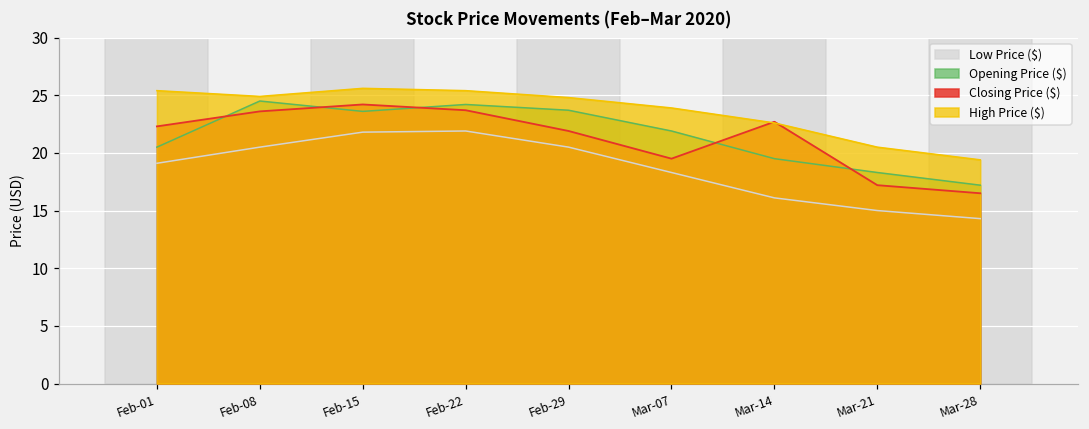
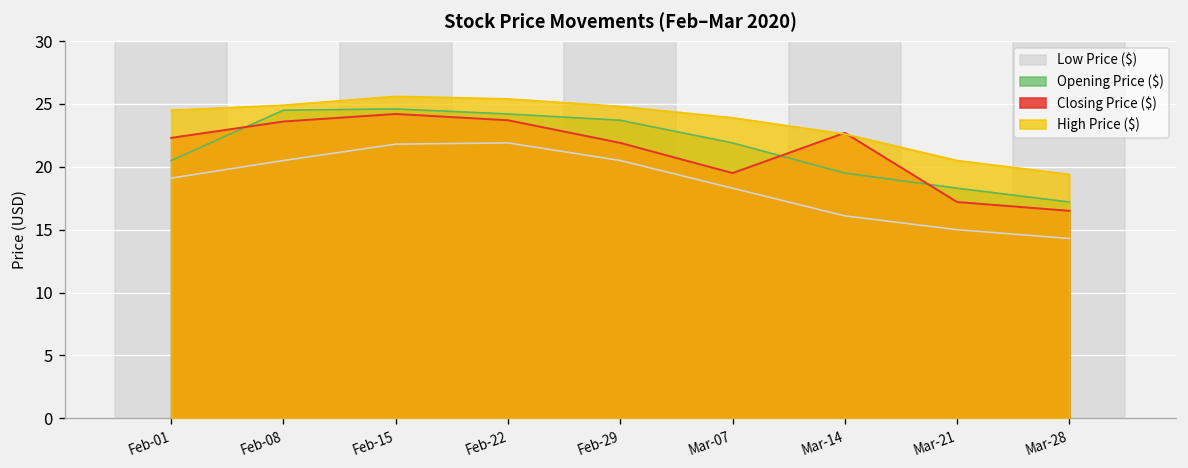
  {
    "Low Price ($)": {
      "Feb-01": 19.1,
      "Feb-08": 20.5,
      "Feb-15": 21.8,
      "Feb-22": 21.9,
      "Feb-29": 20.5,
      "Mar-07": 18.3,
      "Mar-14": 16.1,
      "Mar-21": 15.0,
      "Mar-28": 14.3
    },
    "Opening Price ($)": {
      "Feb-01": 20.5,
      "Feb-08": 24.5,
-     "Feb-15": 23.6,
+     "Feb-15": 24.6,
      "Feb-22": 24.2,
      "Feb-29": 23.7,
      "Mar-07": 21.9,
      "Mar-14": 19.5,
      "Mar-21": 18.3,
      "Mar-28": 17.2
    },
    "Closing Price ($)": {
      "Feb-01": 22.3,
      "Feb-08": 23.6,
      "Feb-15": 24.2,
      "Feb-22": 23.7,
      "Feb-29": 21.9,
      "Mar-07": 19.5,
      "Mar-21": 17.2,
      "Mar-28": 16.5
    },
    "High Price ($)": {
-     "Feb-01": 25.4,
+     "Feb-01": 24.5,
      "Feb-08": 24.9,
      "Feb-15": 25.6,
      "Feb-22": 25.4,
      "Feb-29": 24.8,
      "Mar-07": 23.9,
      "Mar-21": 20.5,
      "Mar-28": 19.4
    }
  }
